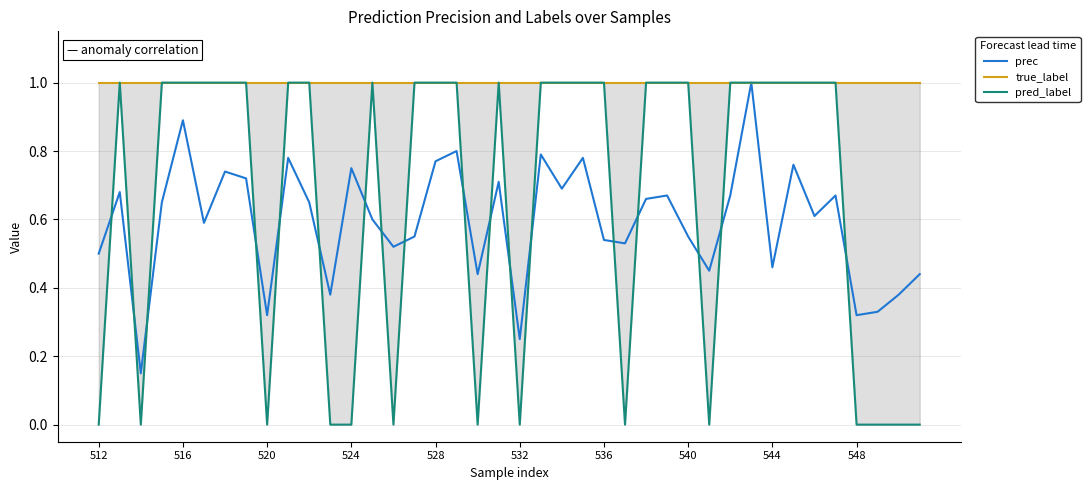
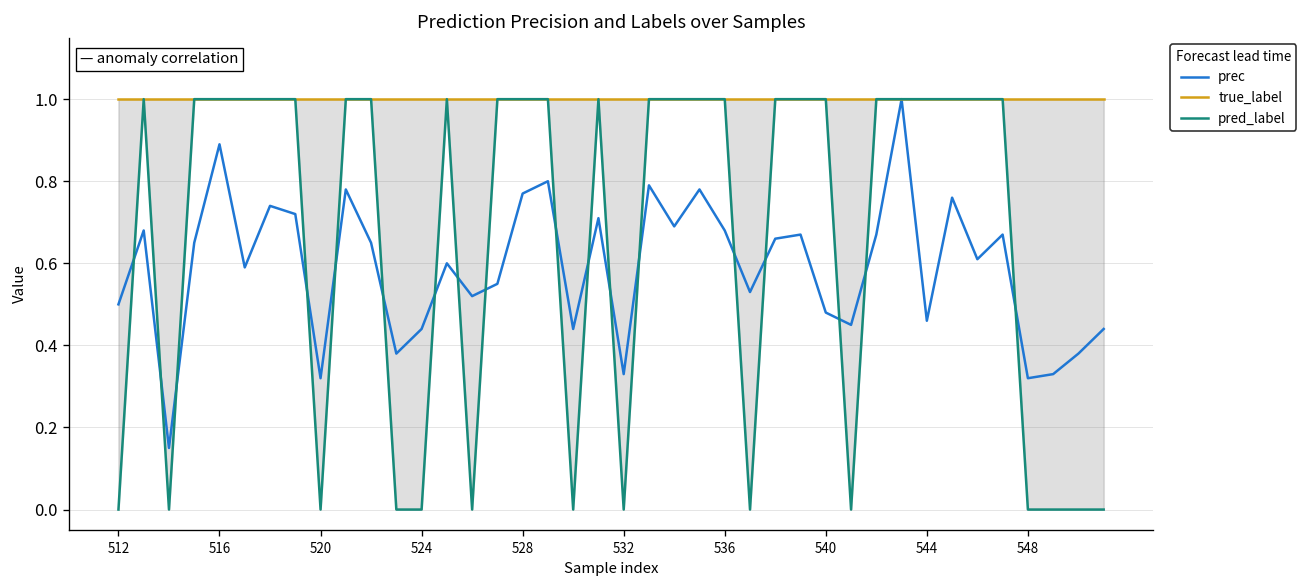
  {
    "prec": {
      "512": 0.50,
      "516": 0.89,
      "520": 0.32,
-     "524": 0.75,
+     "524": 0.44,
      "528": 0.77,
-     "532": 0.25,
-     "536": 0.54,
-     "540": 0.55,
+     "532": 0.33,
+     "536": 0.68,
+     "540": 0.48,
      "544": 0.46,
      "548": 0.32
    },
    "true_label": {
      "512": 1.00,
      "520": 1.00,
      "524": 1.00,
      "532": 1.00,
      "548": 1.00
    },
    "pred_label": {
      "512": 0.00,
      "520": 0.00,
      "524": 0.00,
      "532": 0.00,
      "548": 0.00
    }
  }
